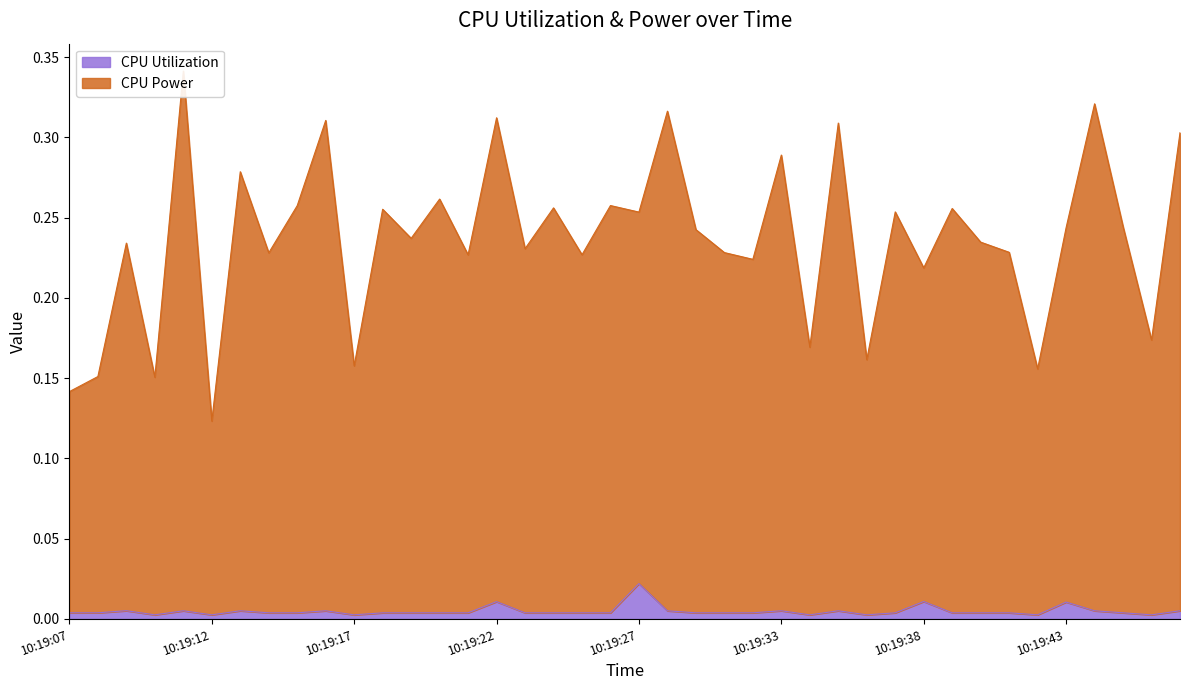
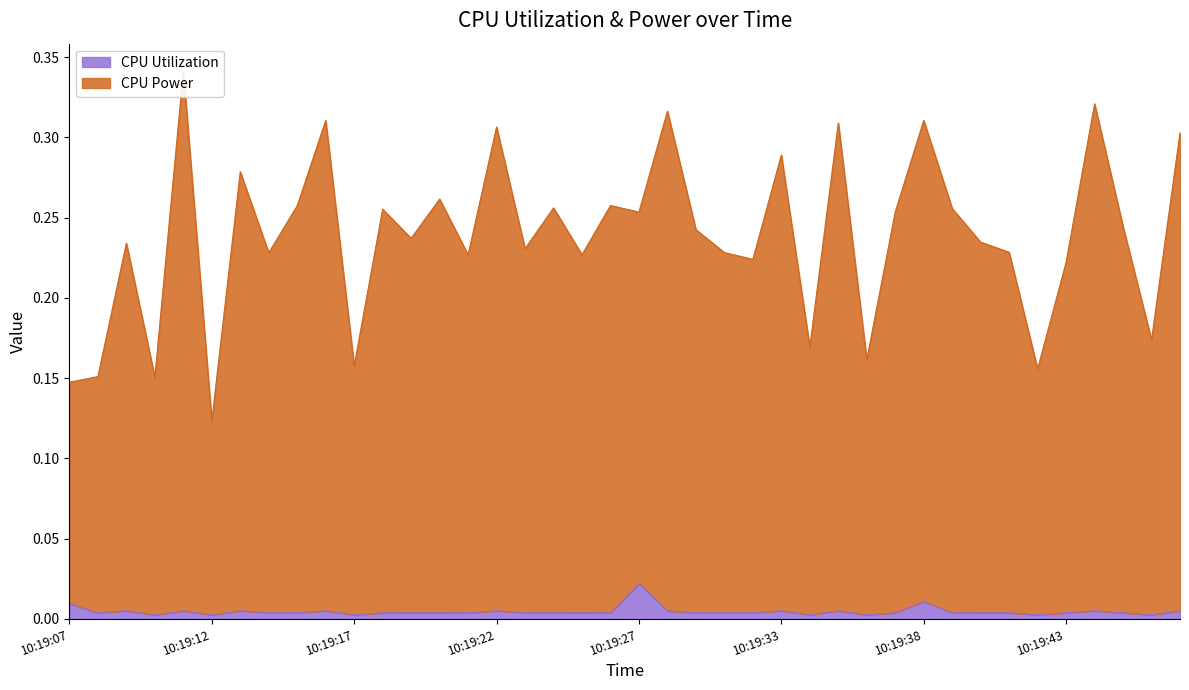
  {
    "CPU Utilization": {
-     "10:19:07": 0.004,
+     "10:19:07": 0.010,
      "10:19:12": 0.003,
      "10:19:17": 0.003,
-     "10:19:22": 0.011,
+     "10:19:22": 0.005,
      "10:19:27": 0.022,
      "10:19:33": 0.005,
      "10:19:38": 0.011,
-     "10:19:43": 0.010
+     "10:19:43": 0.004
    },
    "CPU Power": {
      "10:19:07": 0.138,
      "10:19:12": 0.121,
      "10:19:17": 0.155,
      "10:19:22": 0.301,
      "10:19:27": 0.231,
      "10:19:33": 0.284,
-     "10:19:38": 0.208,
-     "10:19:43": 0.233
+     "10:19:38": 0.300,
+     "10:19:43": 0.218
    }
  }
